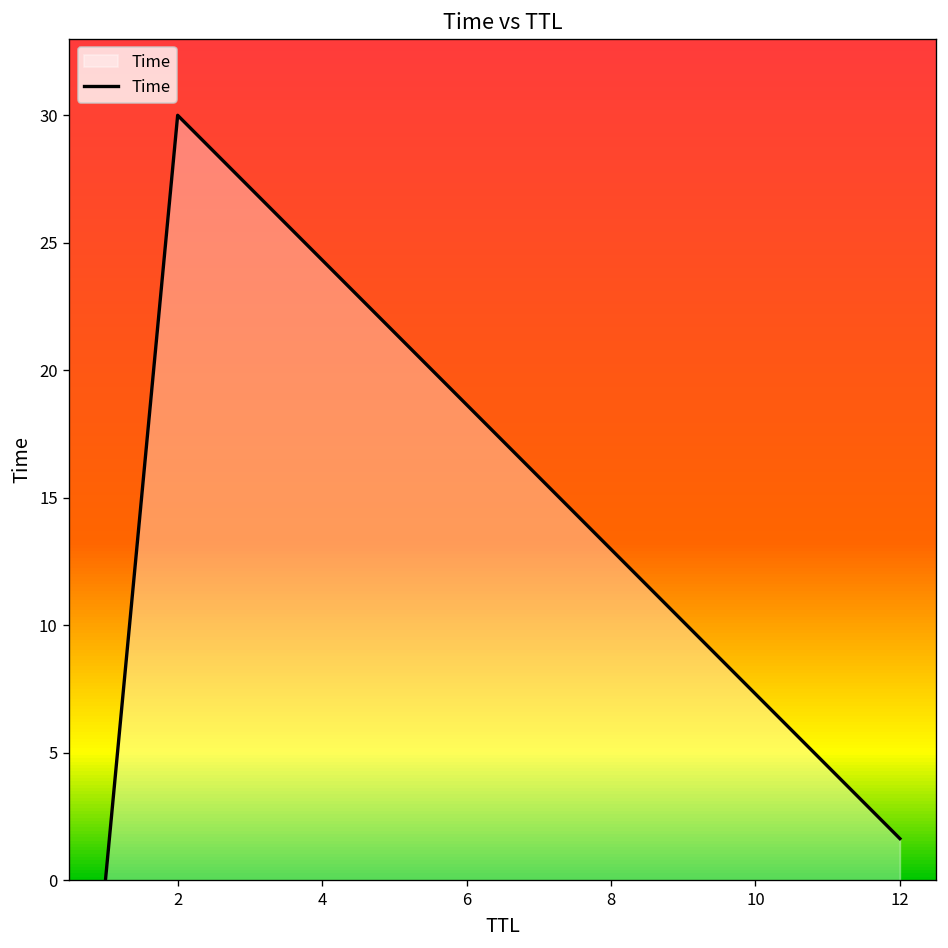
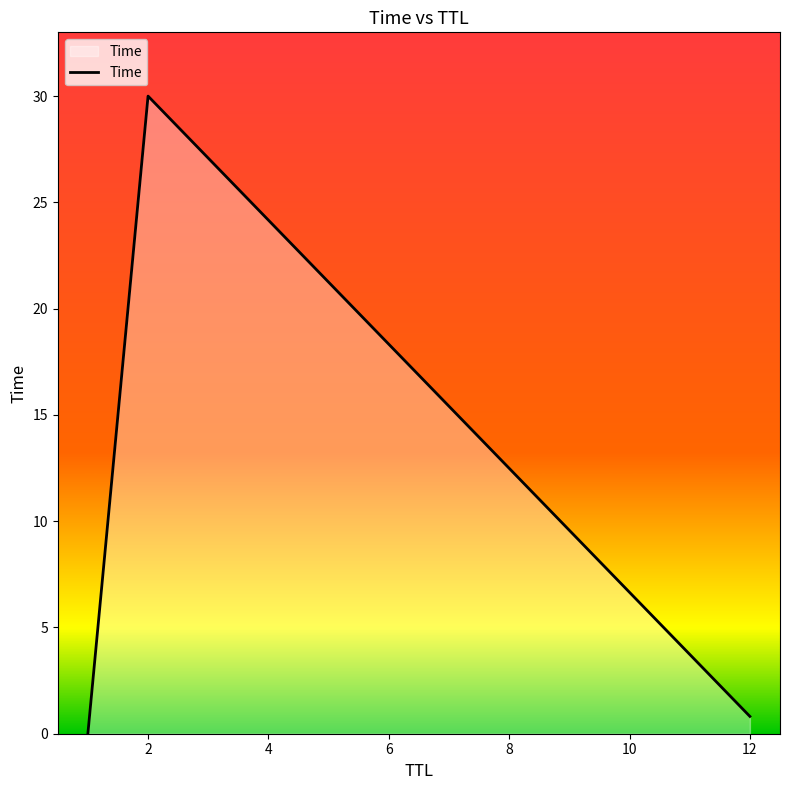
  {
    "2": 30.0,
-   "12": 1.6
+   "12": 0.8
  }
